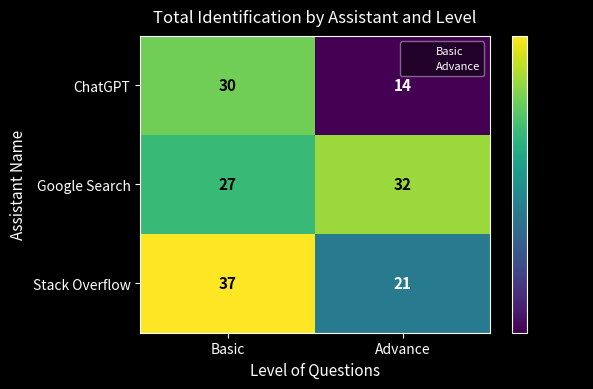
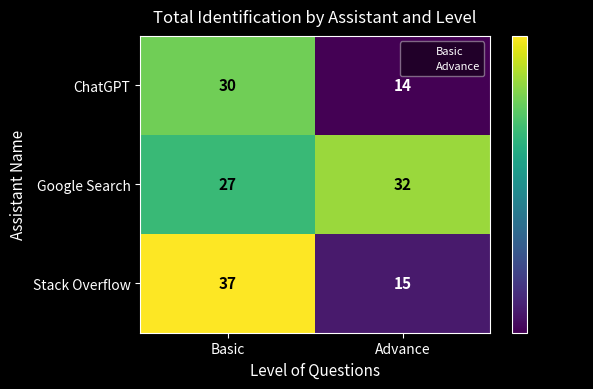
  {
    "ChatGPT": {
      "Basic": 30,
      "Advance": 14
    },
    "Google Search": {
      "Basic": 27,
      "Advance": 32
    },
    "Stack Overflow": {
      "Basic": 37,
-     "Advance": 21
+     "Advance": 15
    }
  }
